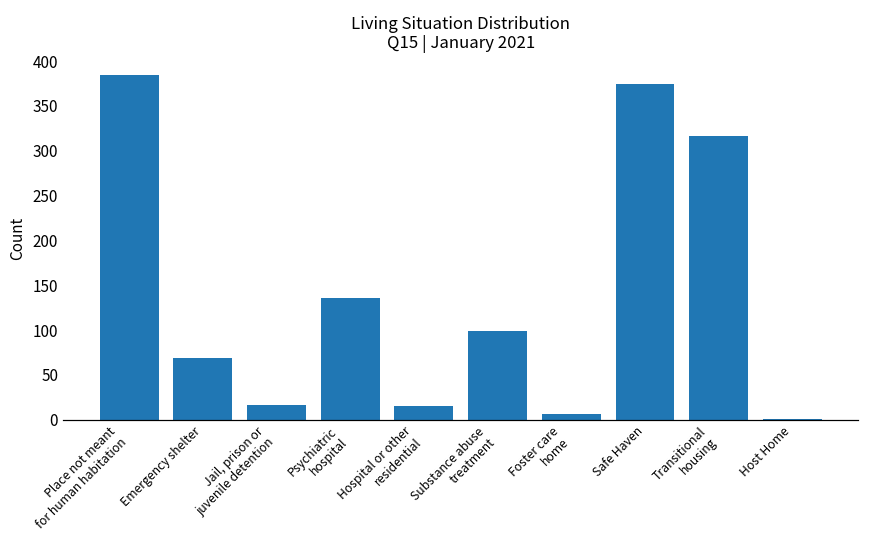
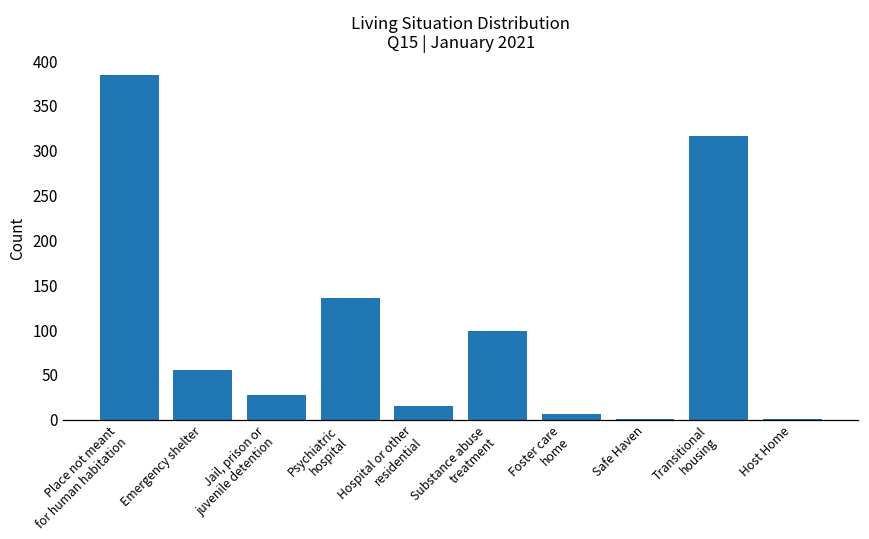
  {
    "Place not meant for human habitation": 390,
-   "Emergency shelter": 70,
-   "Jail, prison or juvenile detention": 20,
+   "Emergency shelter": 60,
+   "Jail, prison or juvenile detention": 30,
    "Psychiatric hospital": 140,
    "Hospital or other residential": 20,
    "Substance abuse treatment": 100,
    "Foster care home": 10,
-   "Safe Haven": 380,
+   "Safe Haven": 0,
    "Transitional housing": 320
  }
